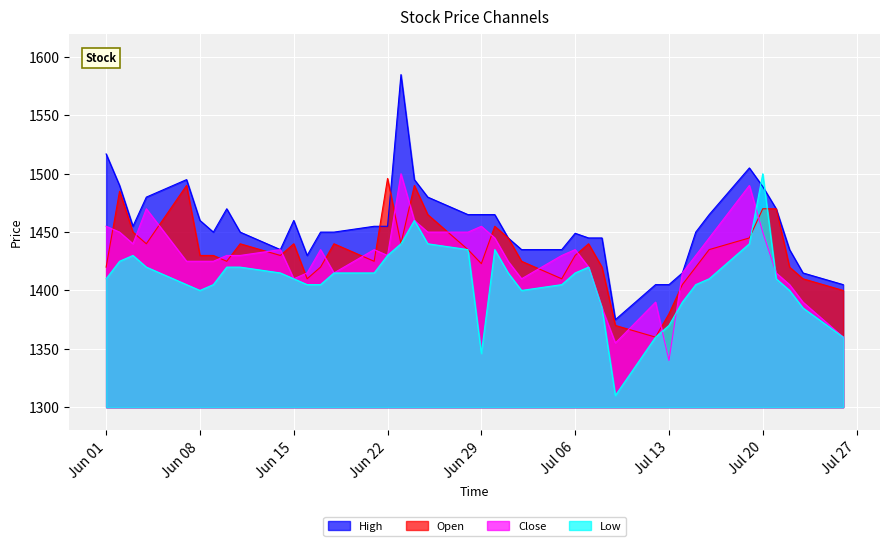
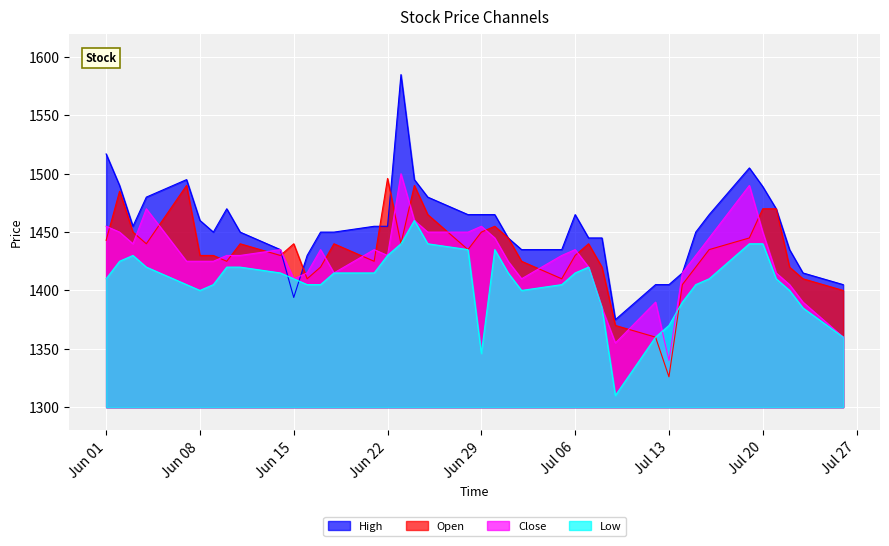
  {
    "High": {
      "Jun 01": 1517,
      "Jun 08": 1460,
-     "Jun 15": 1460,
+     "Jun 15": 1394,
      "Jun 22": 1455,
      "Jun 29": 1465,
-     "Jul 06": 1449,
+     "Jul 06": 1465,
      "Jul 13": 1405,
      "Jul 20": 1489
    },
    "Open": {
-     "Jun 01": 1420,
+     "Jun 01": 1443,
      "Jun 08": 1430,
      "Jun 15": 1440,
      "Jun 22": 1496,
-     "Jun 29": 1423,
+     "Jun 29": 1450,
      "Jul 06": 1430,
-     "Jul 13": 1380,
+     "Jul 13": 1326,
      "Jul 20": 1470
    },
    "Close": {
      "Jun 01": 1455,
      "Jun 08": 1425,
      "Jun 29": 1455,
      "Jul 06": 1435,
      "Jul 13": 1340,
      "Jul 20": 1450
    },
    "Low": {
      "Jun 01": 1410,
      "Jun 08": 1400,
      "Jun 29": 1346,
      "Jul 06": 1415,
      "Jul 13": 1370,
-     "Jul 20": 1500
+     "Jul 20": 1440
    }
  }
